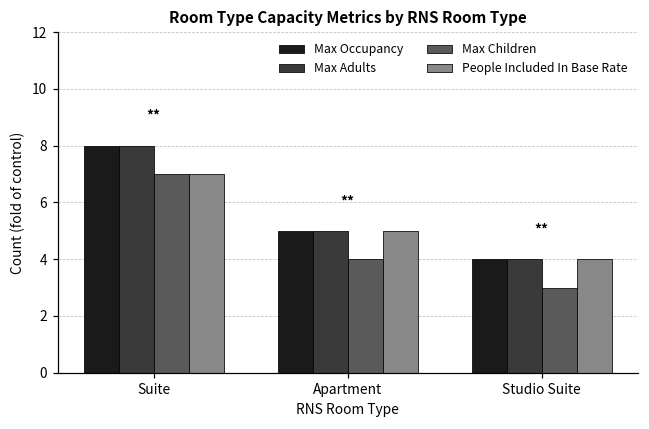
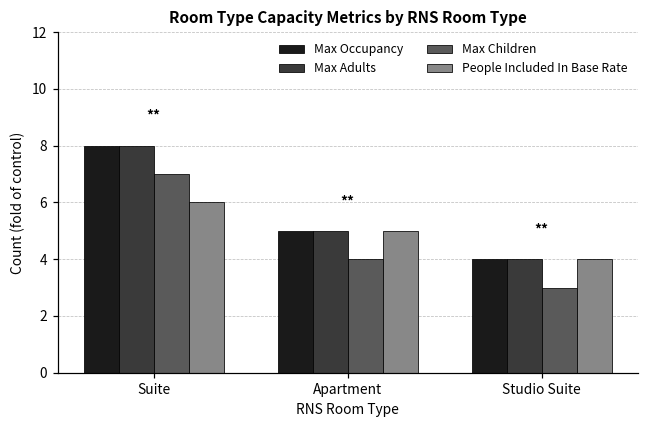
  {
    "People Included In Base Rate": {
-     "Suite": 7,
+     "Suite": 6,
      "Apartment": 5,
      "Studio Suite": 4
    }
  }
